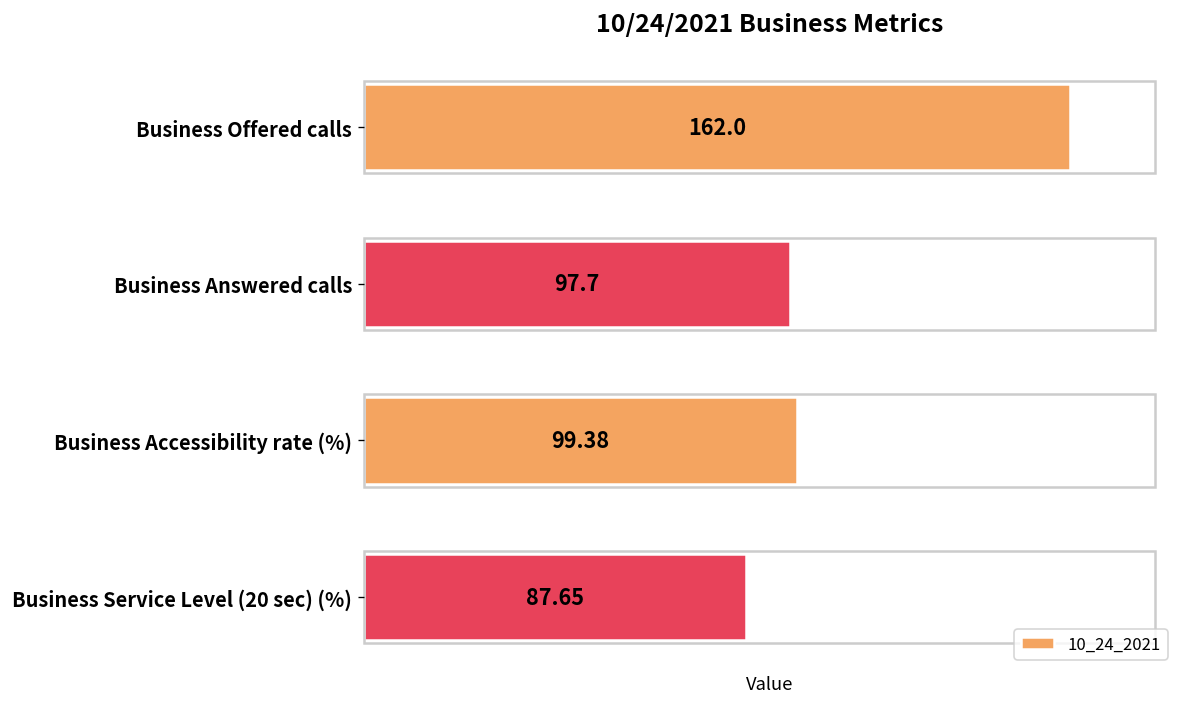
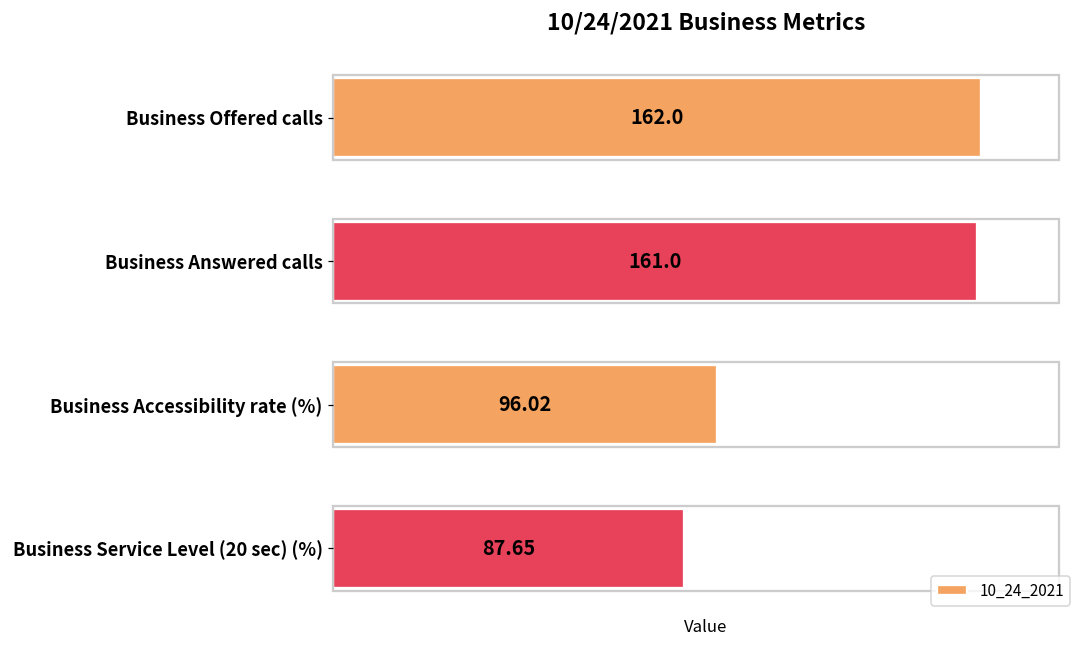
  {
    "Business Offered calls": 162.0,
-   "Business Answered calls": 97.7,
-   "Business Accessibility rate (%)": 99.38,
+   "Business Answered calls": 161.0,
+   "Business Accessibility rate (%)": 96.02,
    "Business Service Level (20 sec) (%)": 87.65
  }
